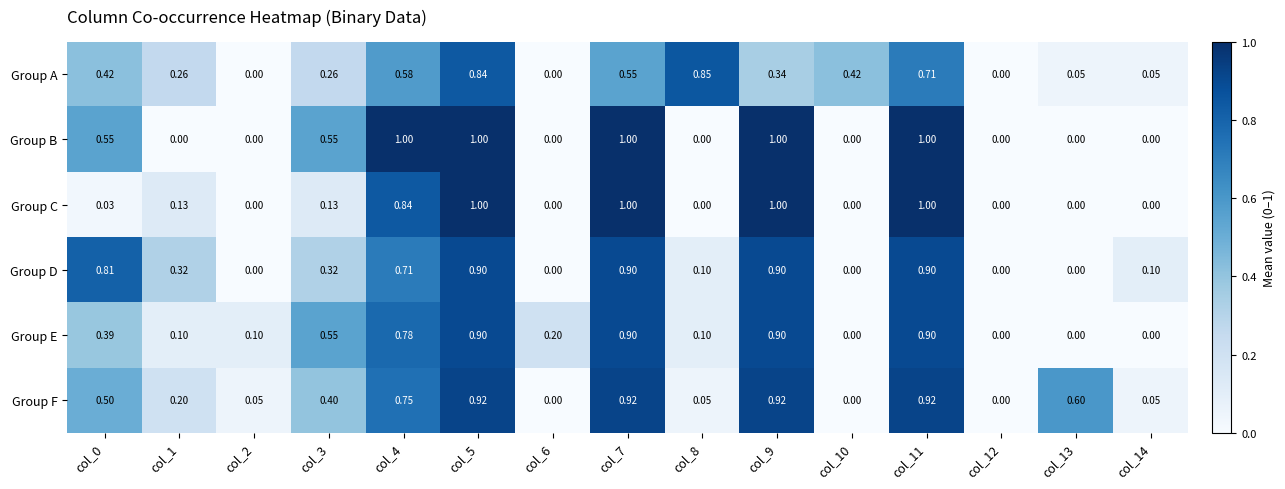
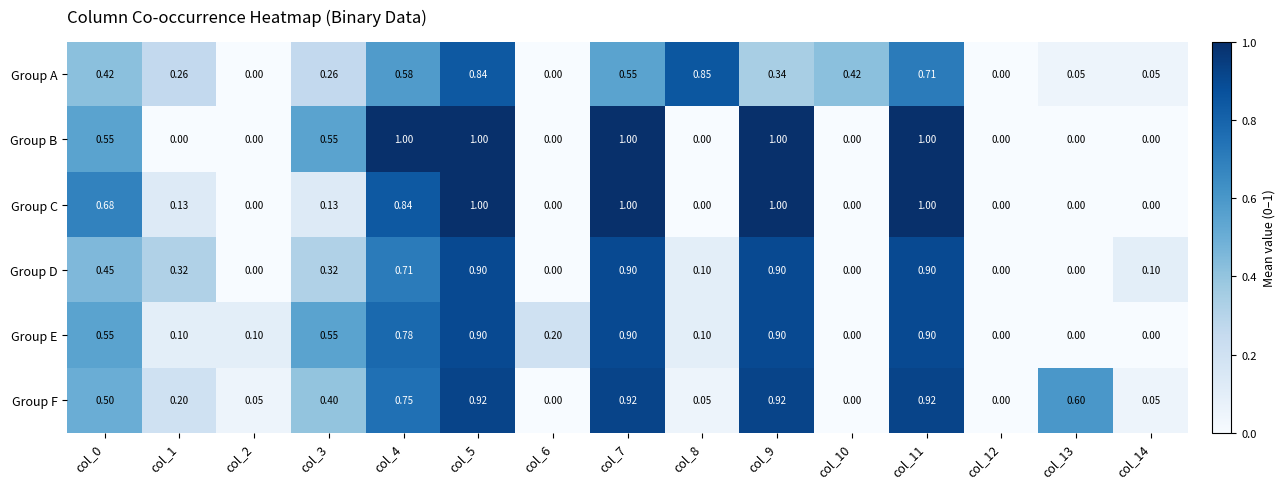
  {
    "Group A": {
      "col_0": 0.42,
      "col_1": 0.26,
      "col_2": 0.00,
      "col_3": 0.26,
      "col_4": 0.58,
      "col_5": 0.84,
      "col_6": 0.00,
      "col_7": 0.55,
      "col_8": 0.85,
      "col_9": 0.34,
      "col_10": 0.42,
      "col_11": 0.71,
      "col_12": 0.00,
      "col_13": 0.05,
      "col_14": 0.05
    },
    "Group B": {
      "col_0": 0.55,
      "col_1": 0.00,
      "col_2": 0.00,
      "col_3": 0.55,
      "col_4": 1.00,
      "col_5": 1.00,
      "col_6": 0.00,
      "col_7": 1.00,
      "col_8": 0.00,
      "col_9": 1.00,
      "col_10": 0.00,
      "col_11": 1.00,
      "col_12": 0.00,
      "col_13": 0.00,
      "col_14": 0.00
    },
    "Group C": {
-     "col_0": 0.03,
+     "col_0": 0.68,
      "col_1": 0.13,
      "col_2": 0.00,
      "col_3": 0.13,
      "col_4": 0.84,
      "col_5": 1.00,
      "col_6": 0.00,
      "col_7": 1.00,
      "col_8": 0.00,
      "col_9": 1.00,
      "col_10": 0.00,
      "col_11": 1.00,
      "col_12": 0.00,
      "col_13": 0.00,
      "col_14": 0.00
    },
    "Group D": {
-     "col_0": 0.81,
+     "col_0": 0.45,
      "col_1": 0.32,
      "col_2": 0.00,
      "col_3": 0.32,
      "col_4": 0.71,
      "col_5": 0.90,
      "col_6": 0.00,
      "col_7": 0.90,
      "col_8": 0.10,
      "col_9": 0.90,
      "col_10": 0.00,
      "col_11": 0.90,
      "col_12": 0.00,
      "col_13": 0.00,
      "col_14": 0.10
    },
    "Group E": {
-     "col_0": 0.39,
+     "col_0": 0.55,
      "col_1": 0.10,
      "col_2": 0.10,
      "col_3": 0.55,
      "col_4": 0.78,
      "col_5": 0.90,
      "col_6": 0.20,
      "col_7": 0.90,
      "col_8": 0.10,
      "col_9": 0.90,
      "col_10": 0.00,
      "col_11": 0.90,
      "col_12": 0.00,
      "col_13": 0.00,
      "col_14": 0.00
    },
    "Group F": {
      "col_0": 0.50,
      "col_1": 0.20,
      "col_2": 0.05,
      "col_3": 0.40,
      "col_4": 0.75,
      "col_5": 0.92,
      "col_6": 0.00,
      "col_7": 0.92,
      "col_8": 0.05,
      "col_9": 0.92,
      "col_10": 0.00,
      "col_11": 0.92,
      "col_12": 0.00,
      "col_13": 0.60,
      "col_14": 0.05
    }
  }
